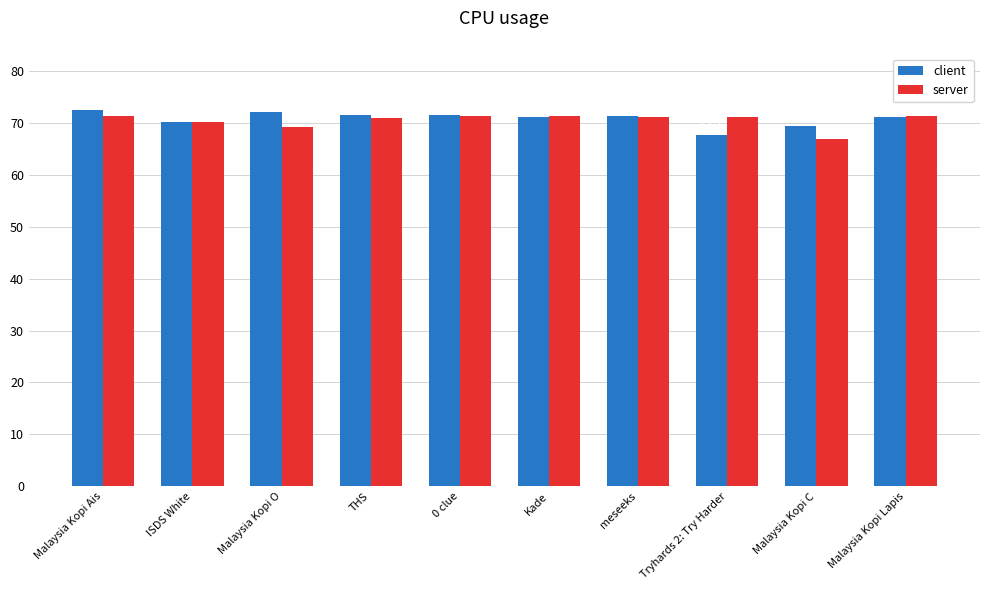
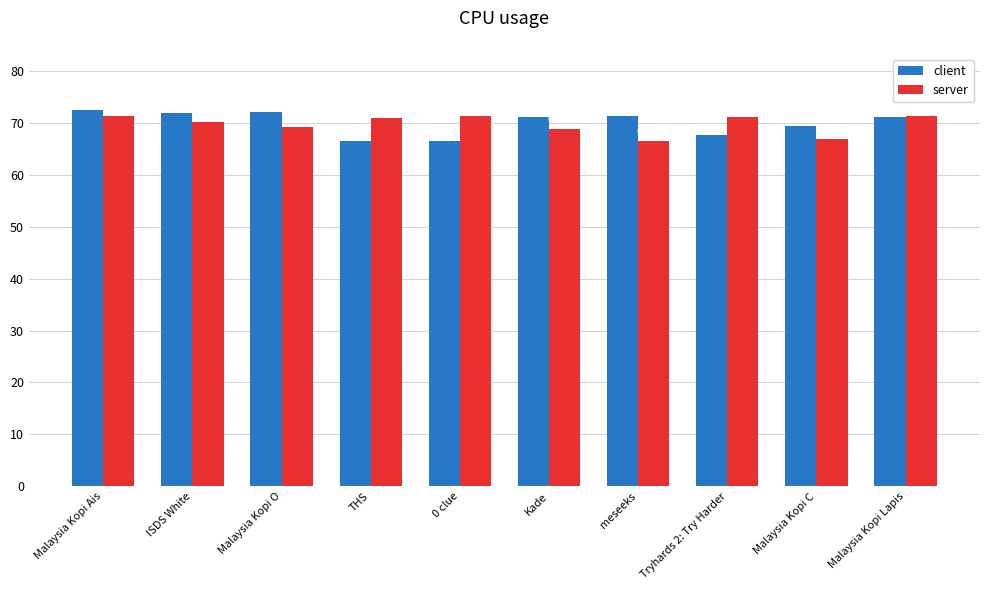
  {
    "client": {
      "Malaysia Kopi Ais": 73,
-     "ISDS White": 70,
+     "ISDS White": 72,
      "Malaysia Kopi O": 72,
-     "THS": 72,
-     "0 clue": 72,
+     "THS": 67,
+     "0 clue": 66,
      "Kade": 71,
      "meseeks": 71,
      "Tryhards 2: Try Harder": 68,
      "Malaysia Kopi C": 69,
      "Malaysia Kopi Lapis": 71
    },
    "server": {
      "Malaysia Kopi Ais": 71,
      "ISDS White": 70,
      "Malaysia Kopi O": 69,
      "THS": 71,
      "0 clue": 71,
-     "Kade": 71,
-     "meseeks": 71,
+     "Kade": 69,
+     "meseeks": 66,
      "Tryhards 2: Try Harder": 71,
      "Malaysia Kopi C": 67,
      "Malaysia Kopi Lapis": 71
    }
  }
